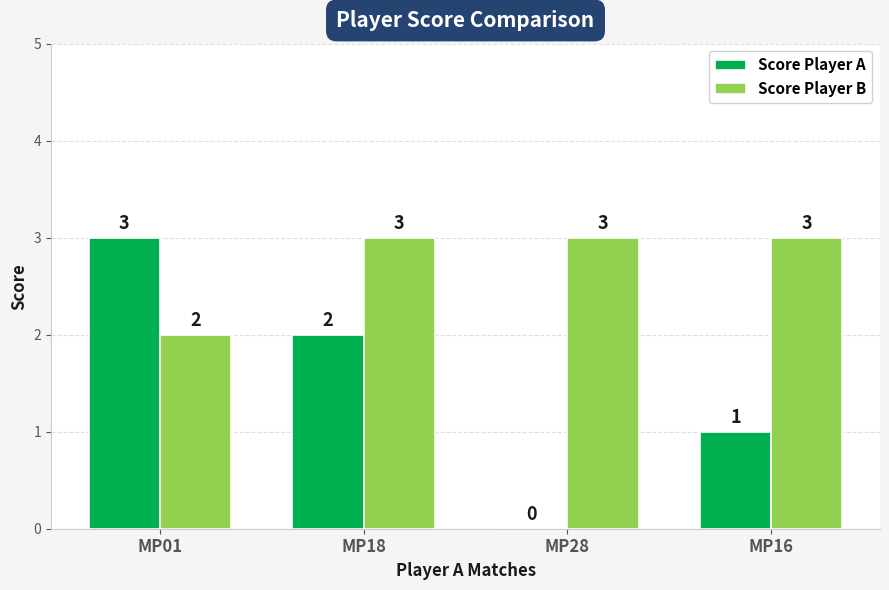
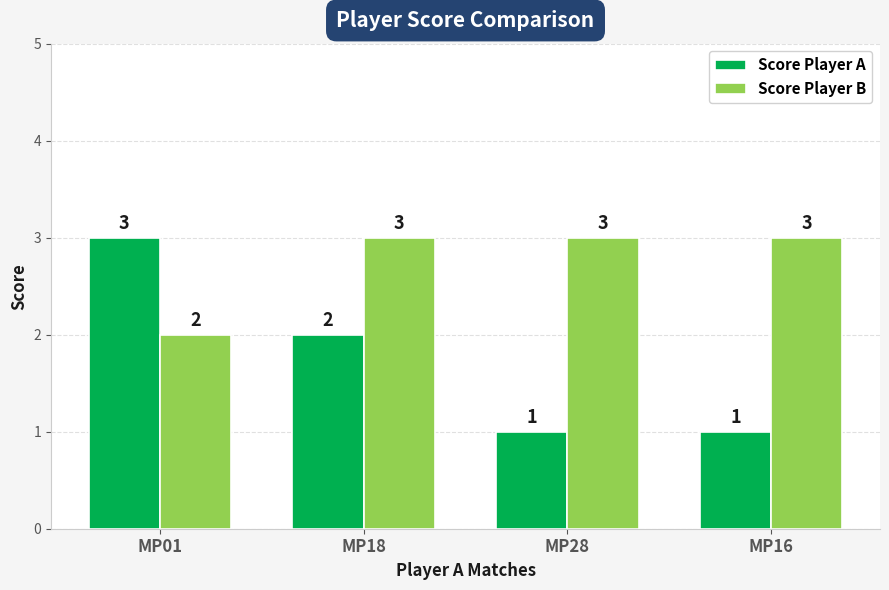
  {
    "Score Player A": {
      "MP01": 3,
      "MP18": 2,
-     "MP28": 0,
+     "MP28": 1,
      "MP16": 1
    },
    "Score Player B": {
      "MP01": 2,
      "MP18": 3,
      "MP28": 3,
      "MP16": 3
    }
  }
